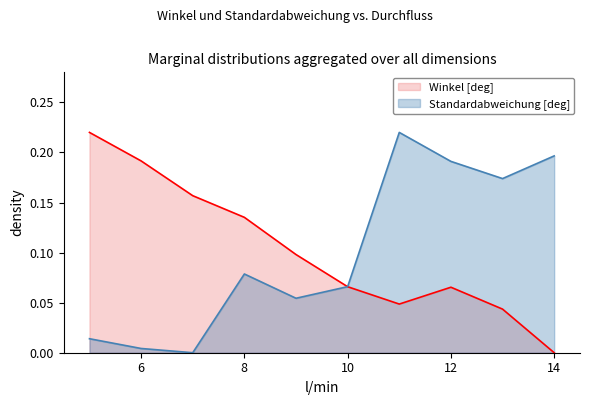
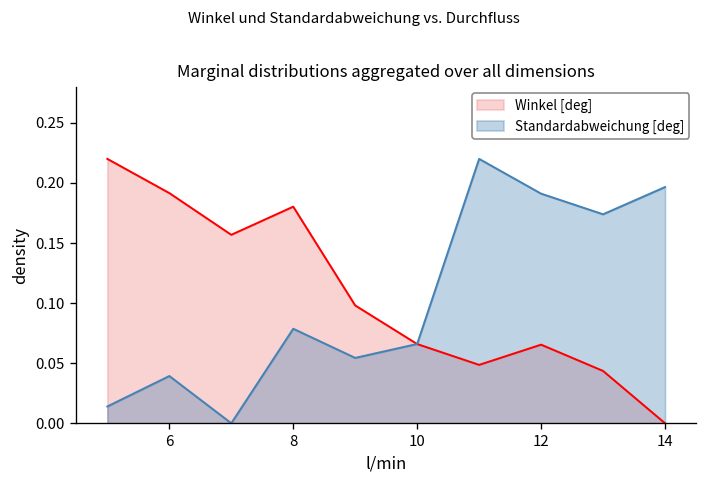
  {
    "Winkel [deg]": {
      "6": 0.192,
-     "8": 0.135,
+     "8": 0.180,
      "12": 0.065,
      "14": 0.000
    },
    "Standardabweichung [deg]": {
-     "6": 0.004,
+     "6": 0.039,
      "8": 0.079,
      "12": 0.191,
      "14": 0.197
    }
  }
